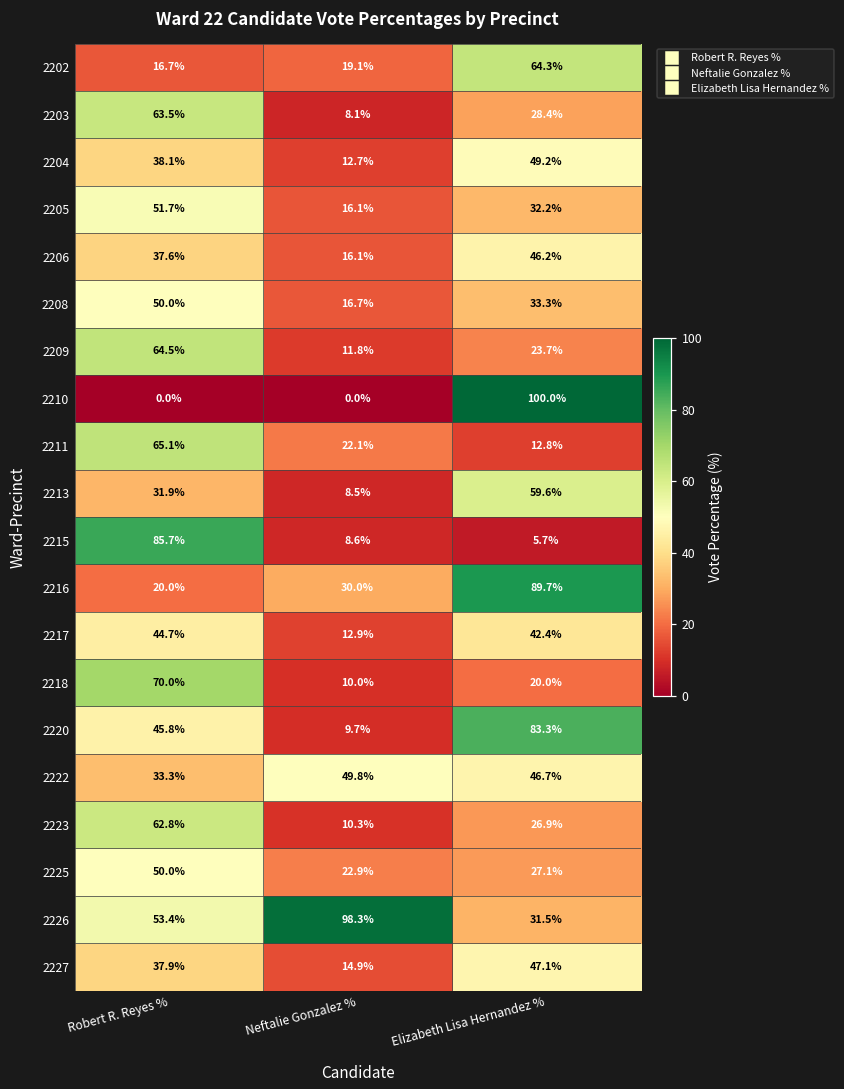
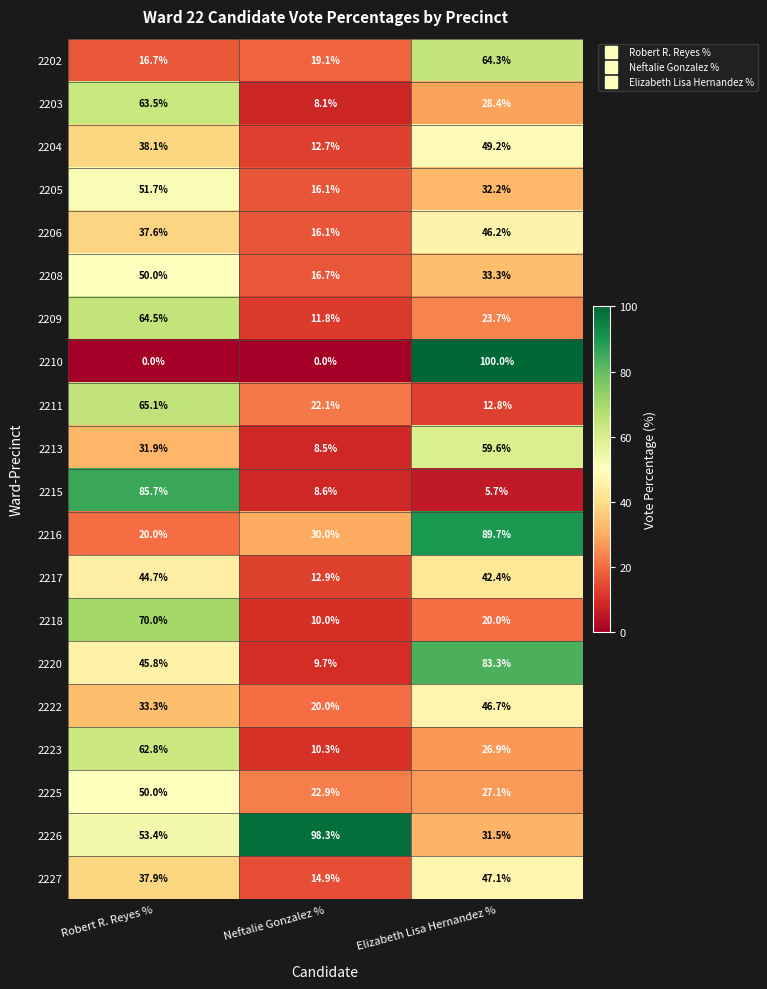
  {
    "2202": {
      "Robert R. Reyes %": "16.7%",
      "Neftalie Gonzalez %": "19.1%",
      "Elizabeth Lisa Hernandez %": "64.3%"
    },
    "2203": {
      "Robert R. Reyes %": "63.5%",
      "Neftalie Gonzalez %": "8.1%",
      "Elizabeth Lisa Hernandez %": "28.4%"
    },
    "2204": {
      "Robert R. Reyes %": "38.1%",
      "Neftalie Gonzalez %": "12.7%",
      "Elizabeth Lisa Hernandez %": "49.2%"
    },
    "2205": {
      "Robert R. Reyes %": "51.7%",
      "Neftalie Gonzalez %": "16.1%",
      "Elizabeth Lisa Hernandez %": "32.2%"
    },
    "2206": {
      "Robert R. Reyes %": "37.6%",
      "Neftalie Gonzalez %": "16.1%",
      "Elizabeth Lisa Hernandez %": "46.2%"
    },
    "2208": {
      "Robert R. Reyes %": "50.0%",
      "Neftalie Gonzalez %": "16.7%",
      "Elizabeth Lisa Hernandez %": "33.3%"
    },
    "2209": {
      "Robert R. Reyes %": "64.5%",
      "Neftalie Gonzalez %": "11.8%",
      "Elizabeth Lisa Hernandez %": "23.7%"
    },
    "2210": {
      "Robert R. Reyes %": "0.0%",
      "Neftalie Gonzalez %": "0.0%",
      "Elizabeth Lisa Hernandez %": "100.0%"
    },
    "2211": {
      "Robert R. Reyes %": "65.1%",
      "Neftalie Gonzalez %": "22.1%",
      "Elizabeth Lisa Hernandez %": "12.8%"
    },
    "2213": {
      "Robert R. Reyes %": "31.9%",
      "Neftalie Gonzalez %": "8.5%",
      "Elizabeth Lisa Hernandez %": "59.6%"
    },
    "2215": {
      "Robert R. Reyes %": "85.7%",
      "Neftalie Gonzalez %": "8.6%",
      "Elizabeth Lisa Hernandez %": "5.7%"
    },
    "2216": {
      "Robert R. Reyes %": "20.0%",
      "Neftalie Gonzalez %": "30.0%",
      "Elizabeth Lisa Hernandez %": "89.7%"
    },
    "2217": {
      "Robert R. Reyes %": "44.7%",
      "Neftalie Gonzalez %": "12.9%",
      "Elizabeth Lisa Hernandez %": "42.4%"
    },
    "2218": {
      "Robert R. Reyes %": "70.0%",
      "Neftalie Gonzalez %": "10.0%",
      "Elizabeth Lisa Hernandez %": "20.0%"
    },
    "2220": {
      "Robert R. Reyes %": "45.8%",
      "Neftalie Gonzalez %": "9.7%",
      "Elizabeth Lisa Hernandez %": "83.3%"
    },
    "2222": {
      "Robert R. Reyes %": "33.3%",
-     "Neftalie Gonzalez %": "49.8%",
+     "Neftalie Gonzalez %": "20.0%",
      "Elizabeth Lisa Hernandez %": "46.7%"
    },
    "2223": {
      "Robert R. Reyes %": "62.8%",
      "Neftalie Gonzalez %": "10.3%",
      "Elizabeth Lisa Hernandez %": "26.9%"
    },
    "2225": {
      "Robert R. Reyes %": "50.0%",
      "Neftalie Gonzalez %": "22.9%",
      "Elizabeth Lisa Hernandez %": "27.1%"
    },
    "2226": {
      "Robert R. Reyes %": "53.4%",
      "Neftalie Gonzalez %": "98.3%",
      "Elizabeth Lisa Hernandez %": "31.5%"
    },
    "2227": {
      "Robert R. Reyes %": "37.9%",
      "Neftalie Gonzalez %": "14.9%",
      "Elizabeth Lisa Hernandez %": "47.1%"
    }
  }
